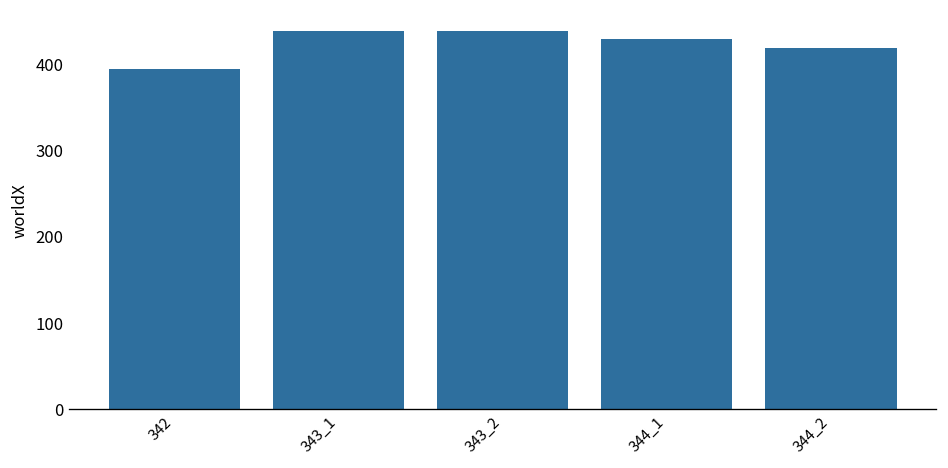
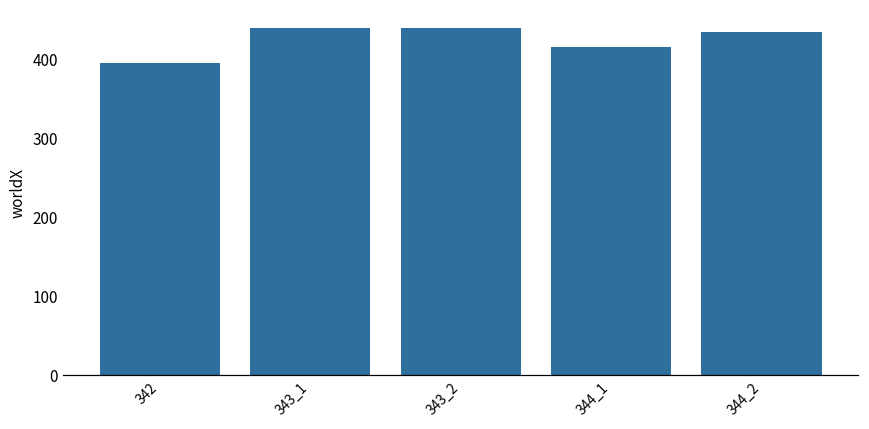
  {
    "342": 400,
    "343_1": 440,
    "343_2": 440,
-   "344_1": 430,
-   "344_2": 420
+   "344_1": 420,
+   "344_2": 430
  }
